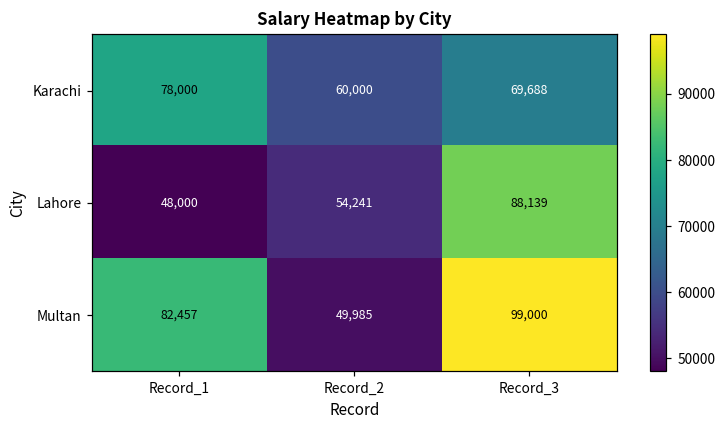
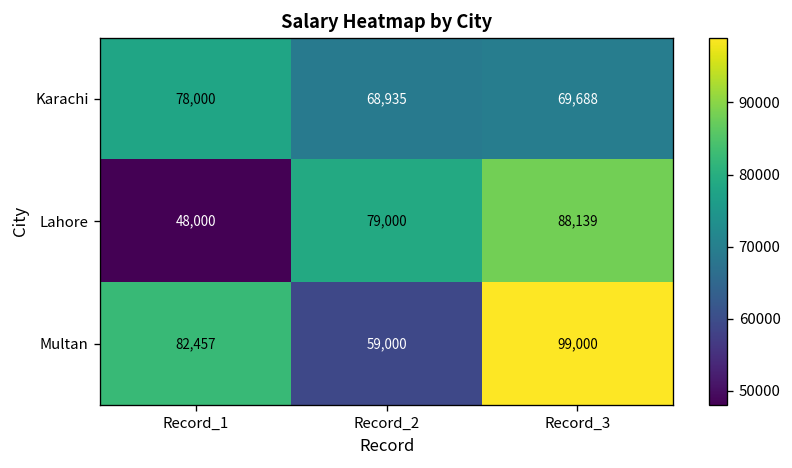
  {
    "Karachi": {
      "Record_1": "78,000",
-     "Record_2": "60,000",
+     "Record_2": "68,935",
      "Record_3": "69,688"
    },
    "Lahore": {
      "Record_1": "48,000",
-     "Record_2": "54,241",
+     "Record_2": "79,000",
      "Record_3": "88,139"
    },
    "Multan": {
      "Record_1": "82,457",
-     "Record_2": "49,985",
+     "Record_2": "59,000",
      "Record_3": "99,000"
    }
  }
